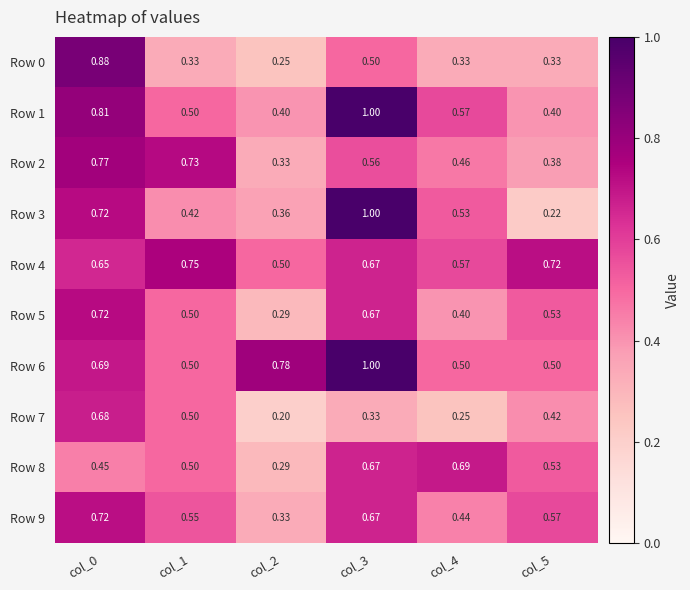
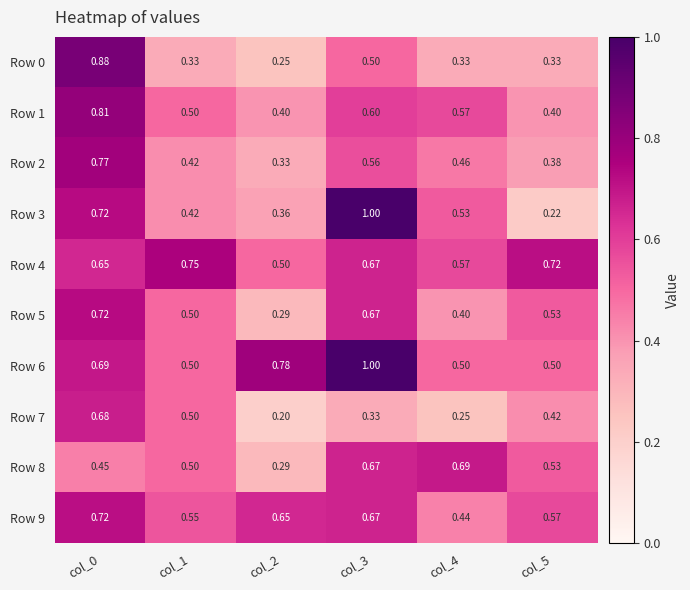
  {
    "Row 0": {
      "col_0": 0.88,
      "col_1": 0.33,
      "col_2": 0.25,
      "col_3": 0.50,
      "col_4": 0.33,
      "col_5": 0.33
    },
    "Row 1": {
      "col_0": 0.81,
      "col_1": 0.50,
      "col_2": 0.40,
-     "col_3": 1.00,
+     "col_3": 0.60,
      "col_4": 0.57,
      "col_5": 0.40
    },
    "Row 2": {
      "col_0": 0.77,
-     "col_1": 0.73,
+     "col_1": 0.42,
      "col_2": 0.33,
      "col_3": 0.56,
      "col_4": 0.46,
      "col_5": 0.38
    },
    "Row 3": {
      "col_0": 0.72,
      "col_1": 0.42,
      "col_2": 0.36,
      "col_3": 1.00,
      "col_4": 0.53,
      "col_5": 0.22
    },
    "Row 4": {
      "col_0": 0.65,
      "col_1": 0.75,
      "col_2": 0.50,
      "col_3": 0.67,
      "col_4": 0.57,
      "col_5": 0.72
    },
    "Row 5": {
      "col_0": 0.72,
      "col_1": 0.50,
      "col_2": 0.29,
      "col_3": 0.67,
      "col_4": 0.40,
      "col_5": 0.53
    },
    "Row 6": {
      "col_0": 0.69,
      "col_1": 0.50,
      "col_2": 0.78,
      "col_3": 1.00,
      "col_4": 0.50,
      "col_5": 0.50
    },
    "Row 7": {
      "col_0": 0.68,
      "col_1": 0.50,
      "col_2": 0.20,
      "col_3": 0.33,
      "col_4": 0.25,
      "col_5": 0.42
    },
    "Row 8": {
      "col_0": 0.45,
      "col_1": 0.50,
      "col_2": 0.29,
      "col_3": 0.67,
      "col_4": 0.69,
      "col_5": 0.53
    },
    "Row 9": {
      "col_0": 0.72,
      "col_1": 0.55,
-     "col_2": 0.33,
+     "col_2": 0.65,
      "col_3": 0.67,
      "col_4": 0.44,
      "col_5": 0.57
    }
  }
